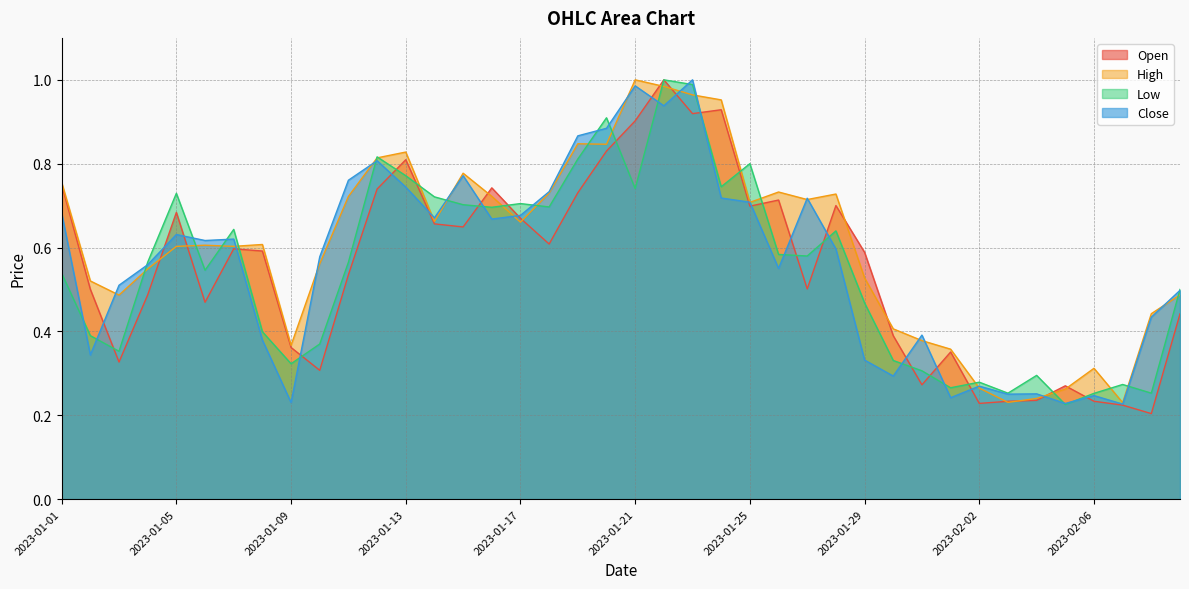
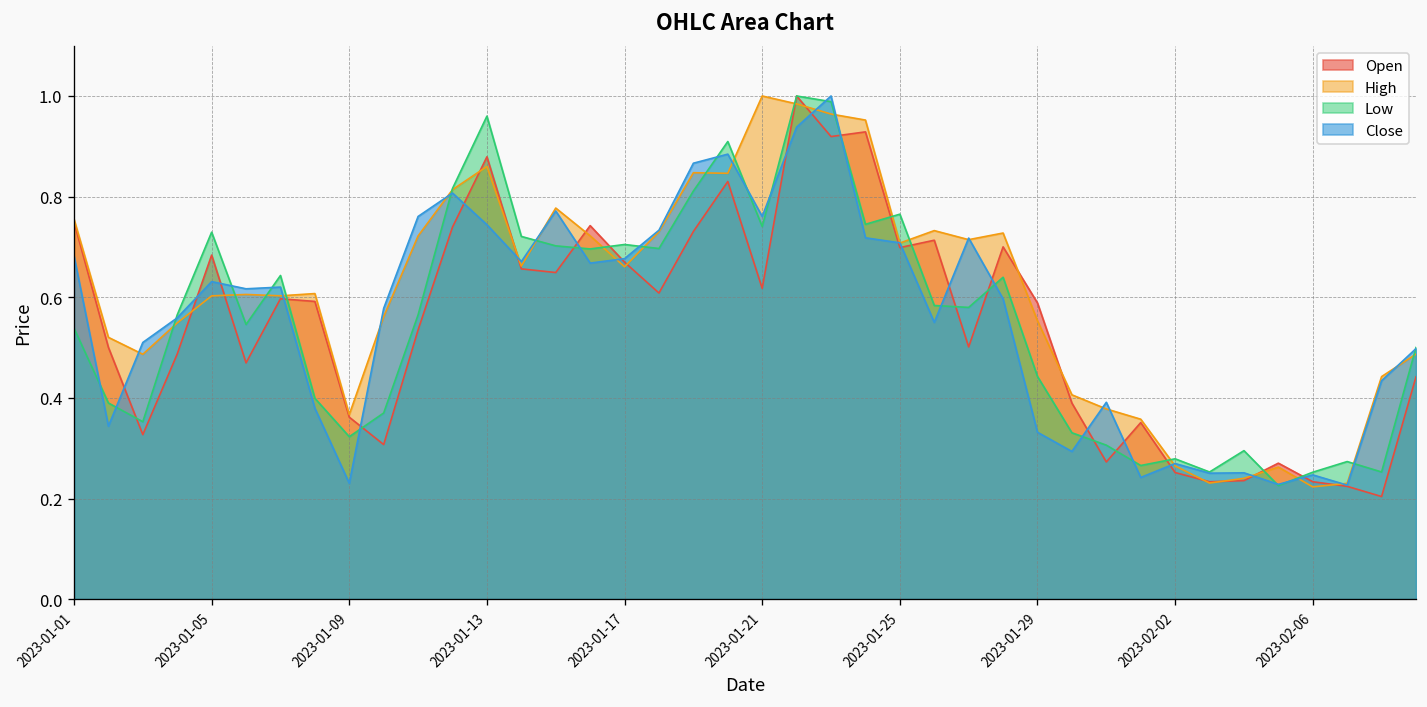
  {
    "Open": {
      "2023-01-05": 0.68,
-     "2023-01-13": 0.81,
+     "2023-01-13": 0.88,
      "2023-01-17": 0.67,
-     "2023-01-21": 0.90,
+     "2023-01-21": 0.62,
      "2023-01-25": 0.70,
      "2023-01-29": 0.59,
-     "2023-02-02": 0.23,
+     "2023-02-02": 0.25,
      "2023-02-06": 0.23
    },
    "High": {
      "2023-01-05": 0.60,
-     "2023-01-13": 0.83,
+     "2023-01-13": 0.86,
      "2023-01-17": 0.66,
      "2023-01-21": 1.00,
-     "2023-01-29": 0.53,
-     "2023-02-06": 0.31
+     "2023-01-29": 0.55,
+     "2023-02-06": 0.22
    },
    "Low": {
      "2023-01-01": 0.54,
      "2023-01-05": 0.73,
      "2023-01-09": 0.32,
-     "2023-01-13": 0.77,
+     "2023-01-13": 0.96,
      "2023-01-17": 0.70,
      "2023-01-21": 0.74,
-     "2023-01-25": 0.80,
-     "2023-01-29": 0.47,
+     "2023-01-25": 0.77,
+     "2023-01-29": 0.44,
      "2023-02-02": 0.28
    },
    "Close": {
      "2023-01-01": 0.68,
      "2023-01-05": 0.63,
      "2023-01-09": 0.23,
      "2023-01-13": 0.74,
      "2023-01-17": 0.68,
-     "2023-01-21": 0.99,
+     "2023-01-21": 0.76,
      "2023-01-29": 0.33
    }
  }
